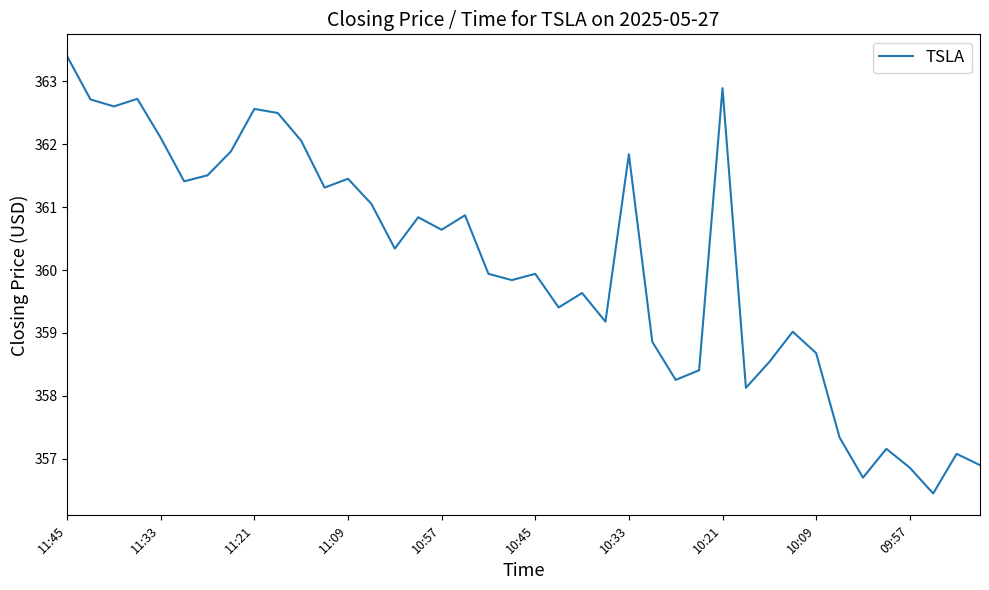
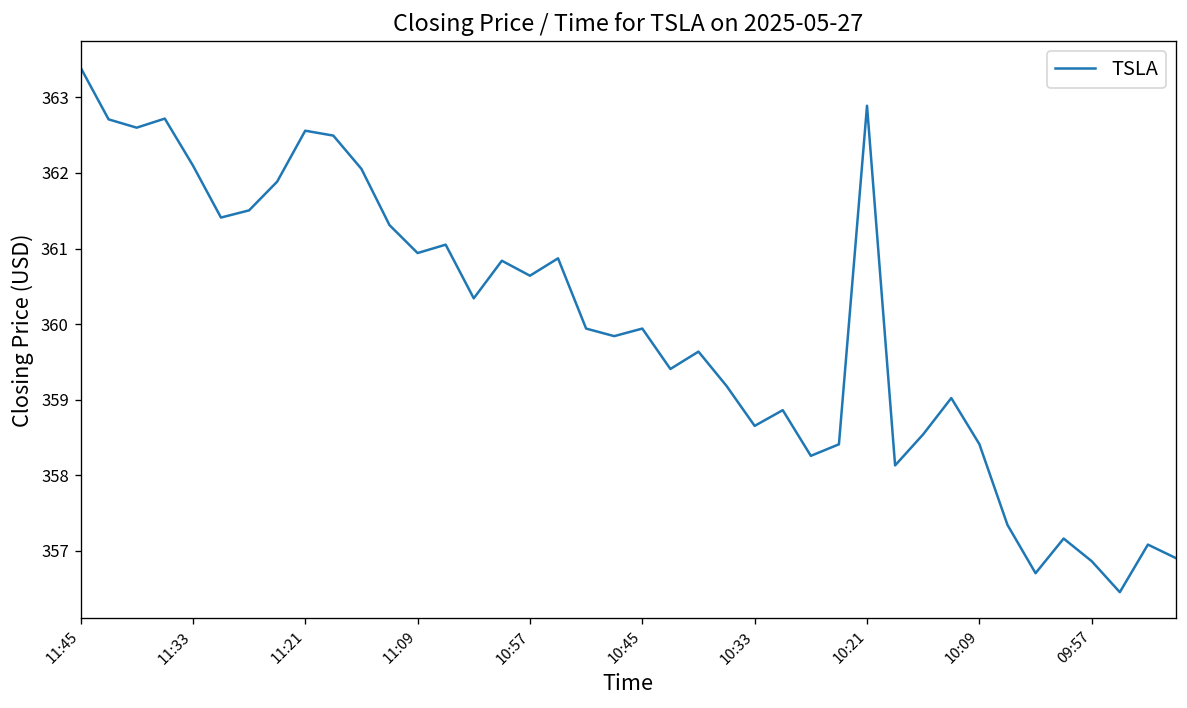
  {
    "11:45": 363.4,
    "11:33": 362.1,
    "11:21": 362.6,
-   "11:09": 361.5,
+   "11:09": 360.9,
    "10:57": 360.6,
    "10:45": 359.9,
-   "10:33": 361.8,
+   "10:33": 358.7,
    "10:21": 362.9,
-   "10:09": 358.7,
+   "10:09": 358.4,
    "09:57": 356.9
  }
